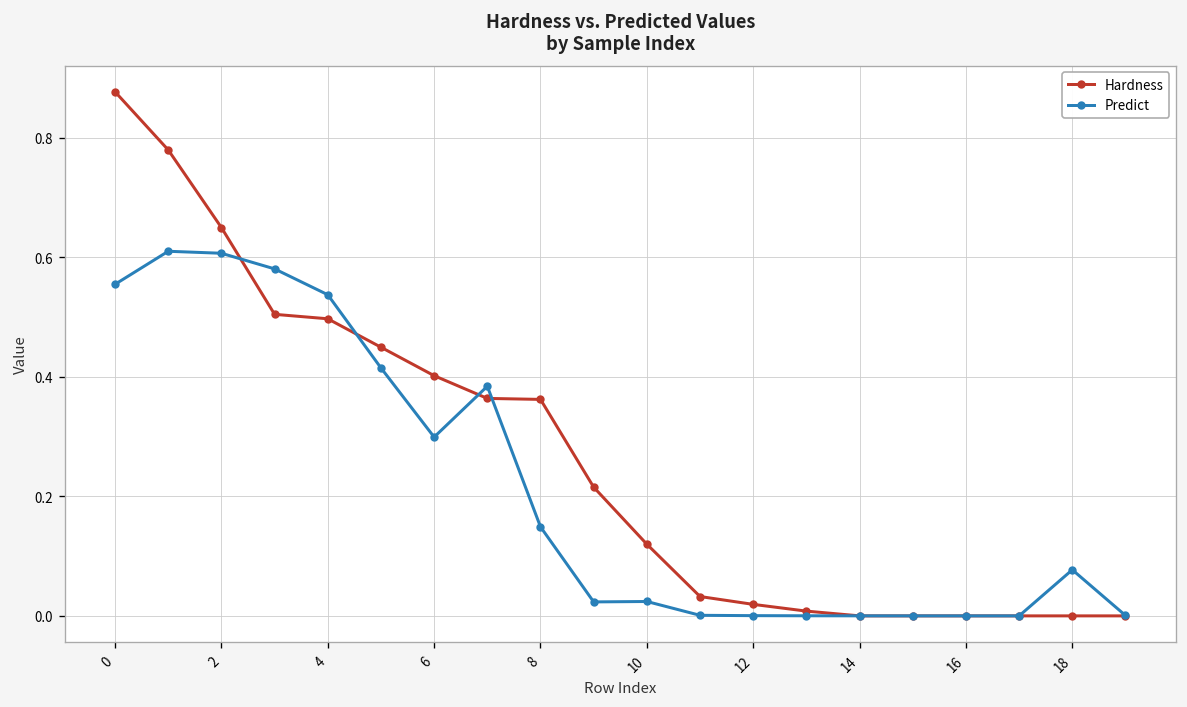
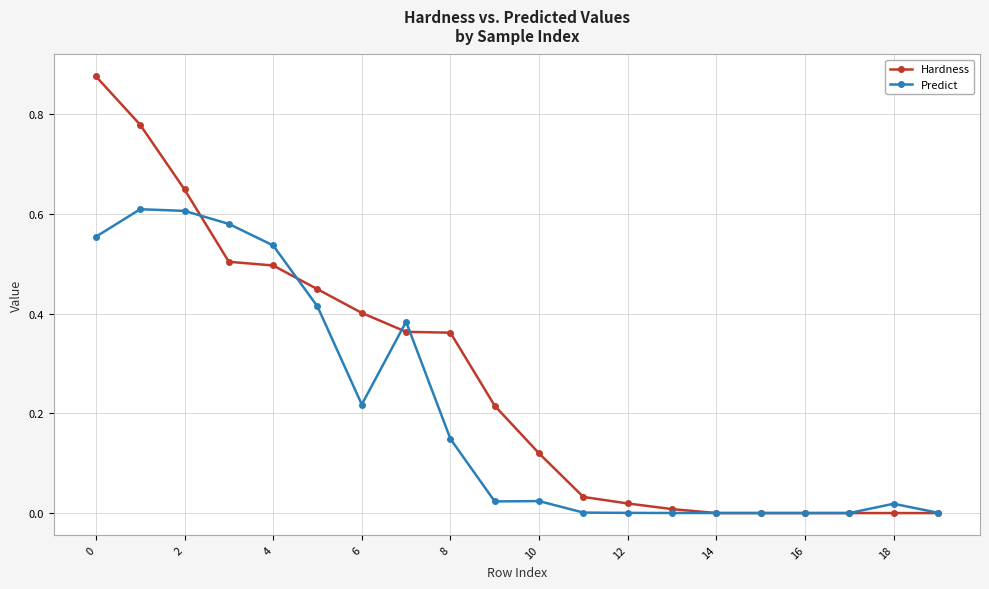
  {
    "Hardness": {
      "0": 0.88,
      "2": 0.65,
      "4": 0.50,
      "6": 0.40,
      "8": 0.36,
      "10": 0.12,
      "12": 0.02,
      "18": 0.00
    },
    "Predict": {
      "0": 0.55,
      "2": 0.61,
      "4": 0.54,
-     "6": 0.30,
+     "6": 0.22,
      "8": 0.15,
      "10": 0.02,
      "12": 0.00,
-     "18": 0.08
+     "18": 0.02
    }
  }
